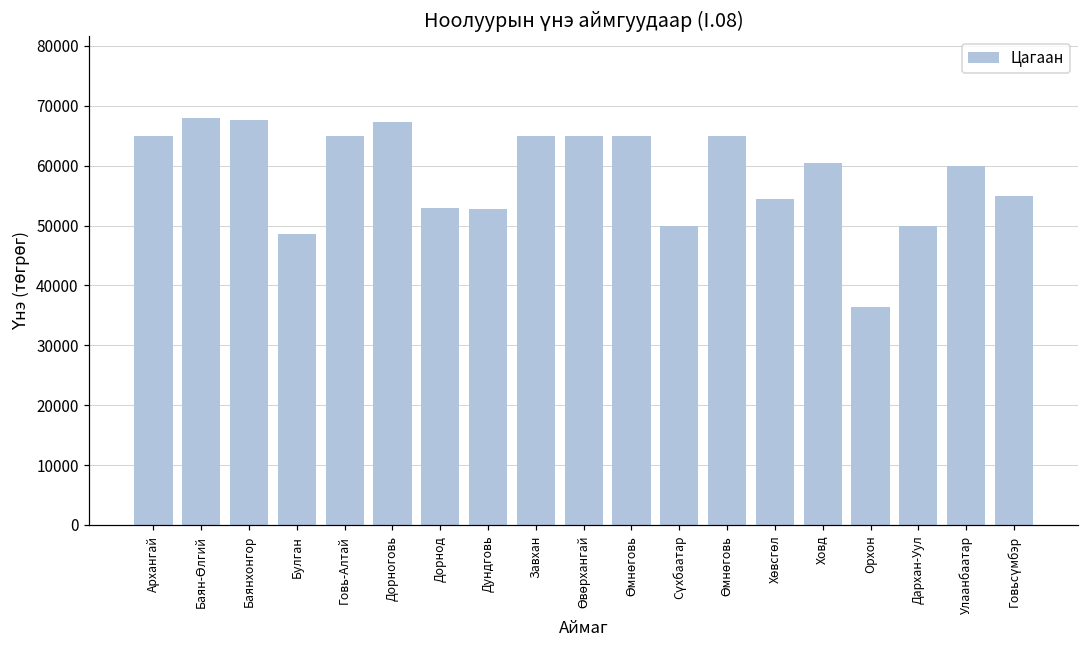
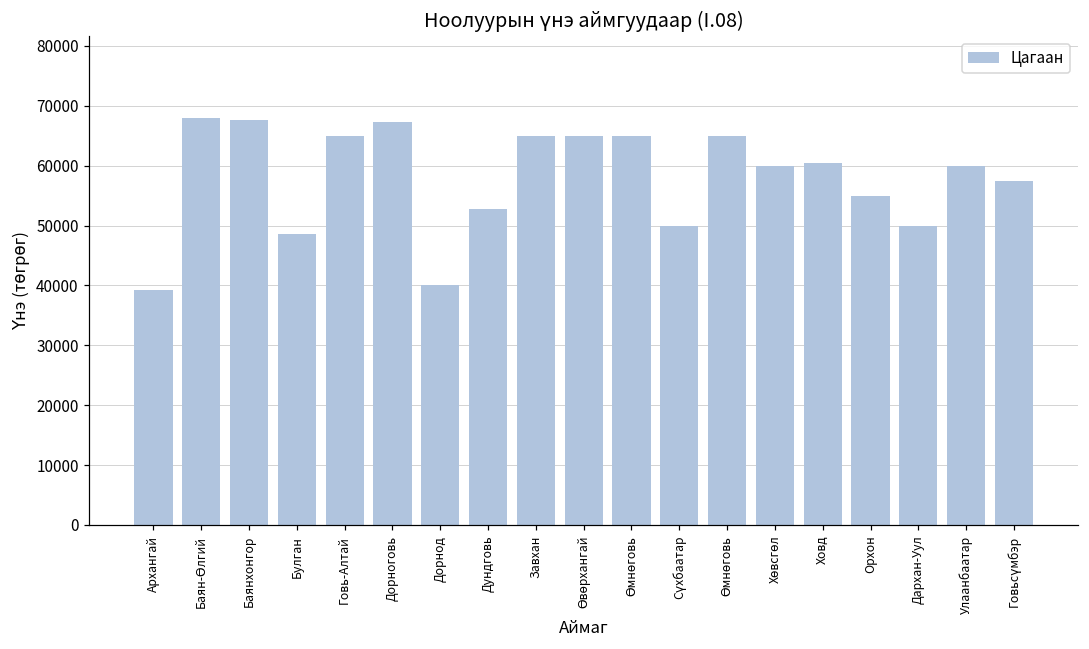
  {
-   "Архангай": 65000,
+   "Архангай": 39000,
    "Баян-Өлгий": 68000,
    "Баянхонгор": 68000,
    "Булган": 49000,
    "Говь-Алтай": 65000,
    "Дорноговь": 67000,
-   "Дорнод": 53000,
+   "Дорнод": 40000,
    "Дундговь": 53000,
    "Завхан": 65000,
    "Өвөрхангай": 65000,
    "Сүхбаатар": 50000,
-   "Хөвсгөл": 54000,
+   "Хөвсгөл": 60000,
    "Ховд": 60000,
-   "Орхон": 36000,
+   "Орхон": 55000,
    "Дархан-Уул": 50000,
    "Улаанбаатар": 60000,
-   "Говьсүмбэр": 55000
+   "Говьсүмбэр": 57000
  }
